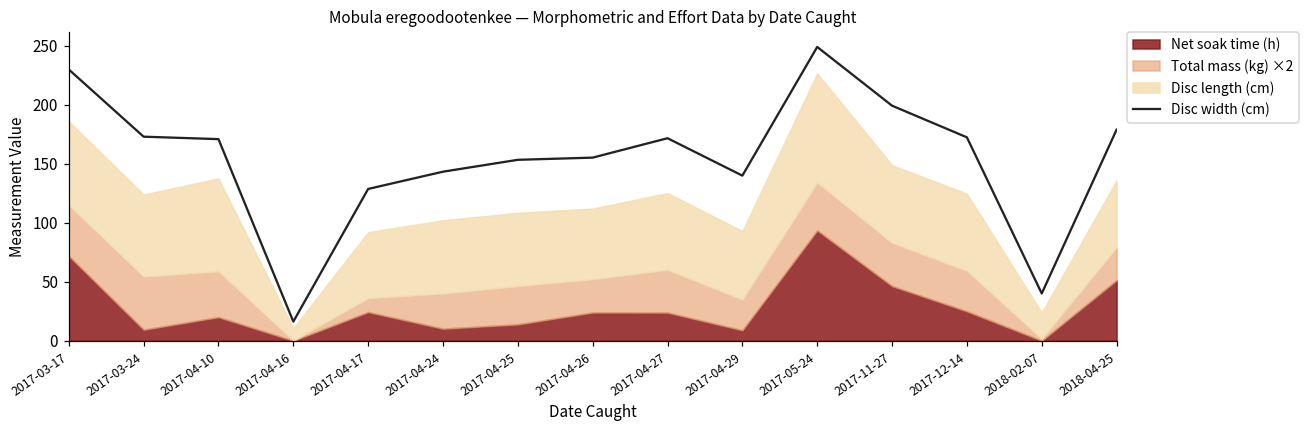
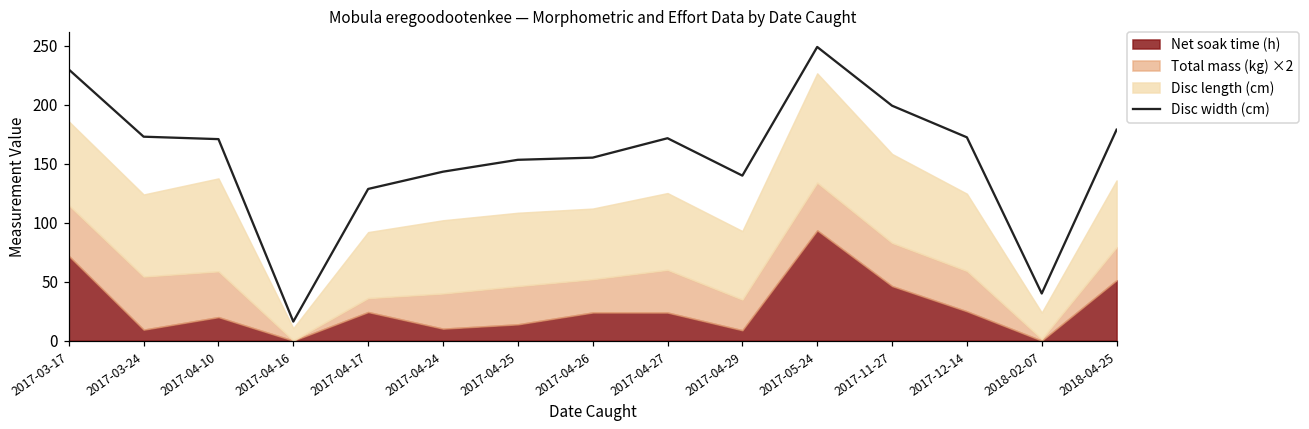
  {
    "Disc width (cm)": {
      "2017-03-17": 230,
      "2017-03-24": 173,
      "2017-04-10": 171,
      "2017-04-16": 16,
      "2017-04-17": 129,
      "2017-04-24": 143,
      "2017-04-25": 153,
      "2017-04-26": 155,
      "2017-04-27": 172,
      "2017-04-29": 140,
      "2017-05-24": 249,
      "2017-11-27": 199,
      "2017-12-14": 172,
      "2018-02-07": 40,
      "2018-04-25": 179
    },
    "Net soak time (h)": {
      "2017-03-17": 72,
      "2017-03-24": 9,
      "2017-04-10": 20,
      "2017-04-17": 24,
      "2017-04-24": 10,
      "2017-04-25": 14,
      "2017-04-26": 24,
      "2017-04-27": 24,
      "2017-04-29": 9,
      "2017-05-24": 93,
      "2017-11-27": 46,
      "2017-12-14": 25,
      "2018-04-25": 51
    },
    "Total mass (kg) ×2": {
      "2017-03-17": 43,
      "2017-03-24": 45,
      "2017-04-10": 39,
      "2017-04-17": 12,
      "2017-04-24": 30,
      "2017-04-25": 32,
      "2017-04-26": 28,
      "2017-04-27": 36,
      "2017-04-29": 26,
      "2017-05-24": 40,
      "2017-11-27": 37,
      "2017-12-14": 34,
      "2018-04-25": 28
    },
    "Disc length (cm)": {
      "2017-03-17": 71,
      "2017-03-24": 70,
      "2017-04-10": 79,
      "2017-04-16": 10,
      "2017-04-17": 56,
      "2017-04-24": 62,
      "2017-04-25": 62,
      "2017-04-26": 60,
      "2017-04-27": 65,
      "2017-04-29": 58,
      "2017-05-24": 93,
-     "2017-11-27": 66,
+     "2017-11-27": 75,
      "2017-12-14": 65,
      "2018-02-07": 22,
      "2018-04-25": 57
    }
  }
